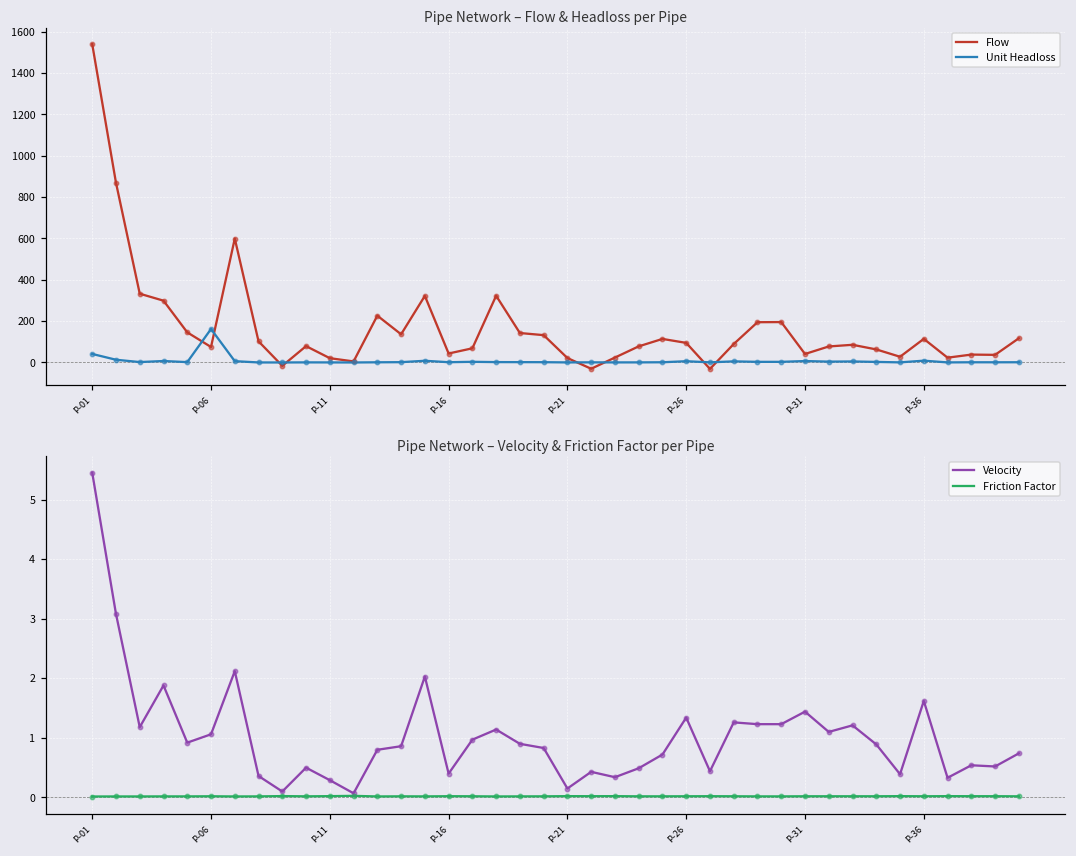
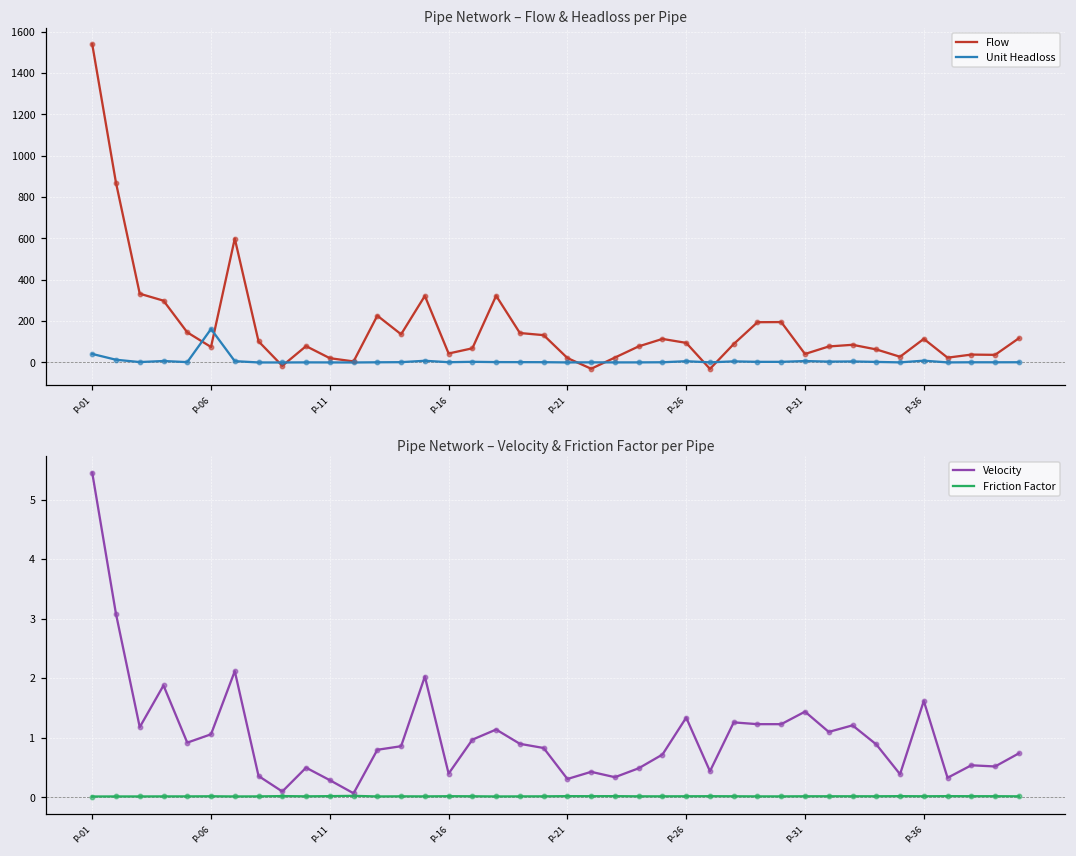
  {
    "Pipe Network – Flow & Headloss per Pipe": {
      "Flow": {
        "P-01": 1540,
        "P-06": 70,
        "P-11": 20,
        "P-16": 40,
        "P-21": 20,
        "P-26": 90,
        "P-31": 40,
        "P-36": 110
      },
      "Unit Headloss": {
        "P-01": 40,
        "P-06": 160,
        "P-11": 0,
        "P-16": 0,
        "P-21": 0,
        "P-26": 10,
        "P-31": 10,
        "P-36": 10
      }
    },
    "Pipe Network – Velocity & Friction Factor per Pipe": {
      "Velocity": {
        "P-01": 5.5,
        "P-06": 1.1,
        "P-11": 0.3,
        "P-16": 0.4,
-       "P-21": 0.2,
+       "P-21": 0.3,
        "P-26": 1.3,
        "P-31": 1.4,
        "P-36": 1.6
      },
      "Friction Factor": {
        "P-01": 0.0,
        "P-06": 0.0,
        "P-11": 0.0,
        "P-16": 0.0,
        "P-21": 0.0,
        "P-26": 0.0,
        "P-31": 0.0,
        "P-36": 0.0
      }
    }
  }
